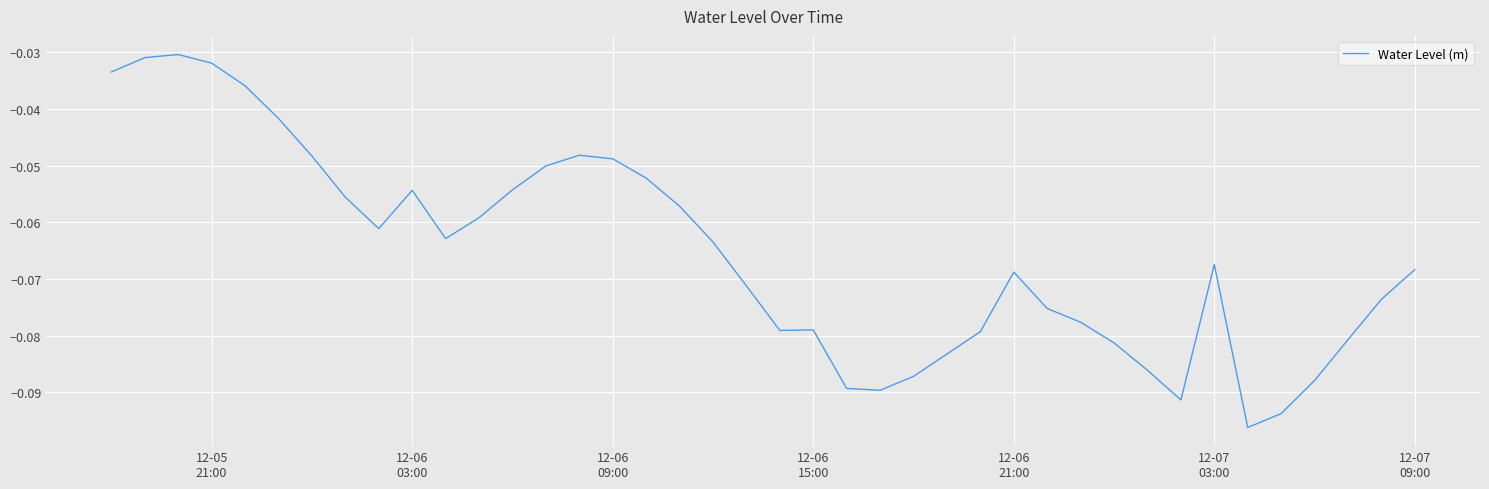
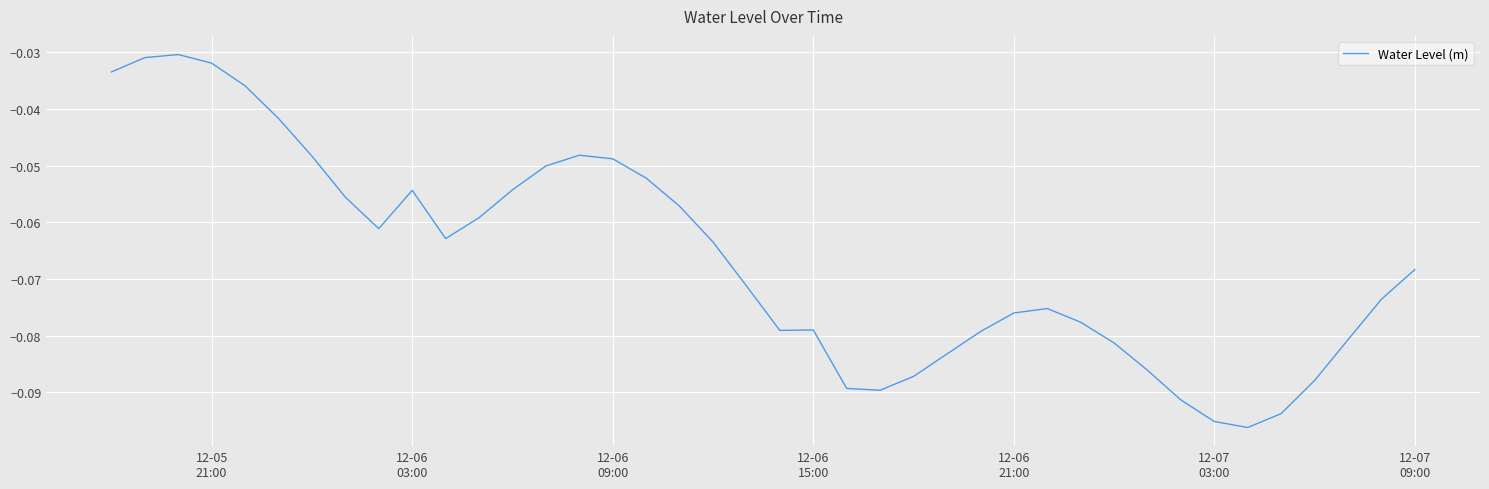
  {
    "12-05 21:00": -0.032,
    "12-06 03:00": -0.054,
    "12-06 09:00": -0.049,
    "12-06 15:00": -0.079,
-   "12-06 21:00": -0.069,
-   "12-07 03:00": -0.067,
+   "12-06 21:00": -0.076,
+   "12-07 03:00": -0.095,
    "12-07 09:00": -0.068
  }
